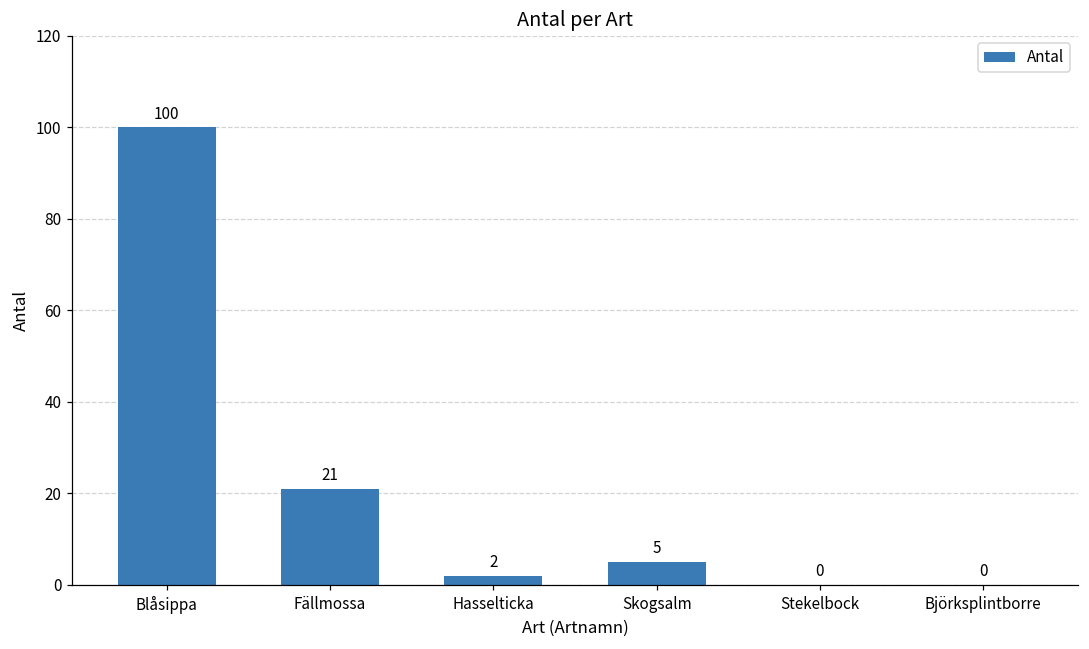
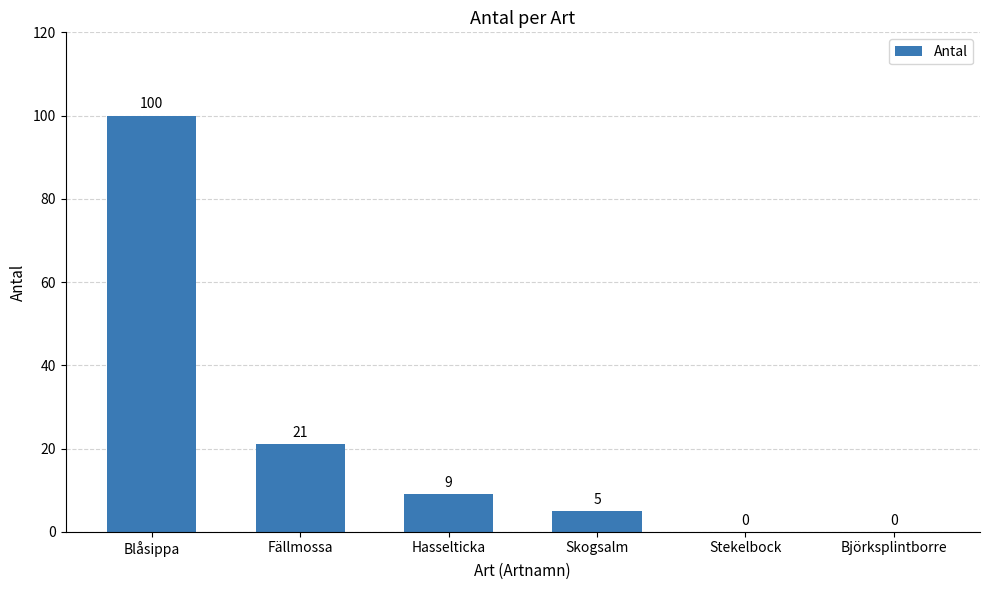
  {
    "Blåsippa": 100,
    "Fällmossa": 21,
-   "Hasselticka": 2,
+   "Hasselticka": 9,
    "Skogsalm": 5,
    "Stekelbock": 0,
    "Björksplintborre": 0
  }
